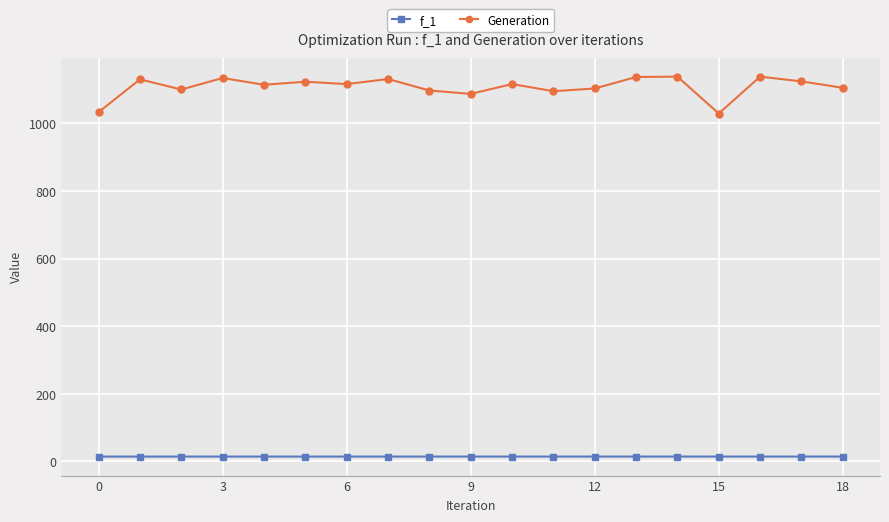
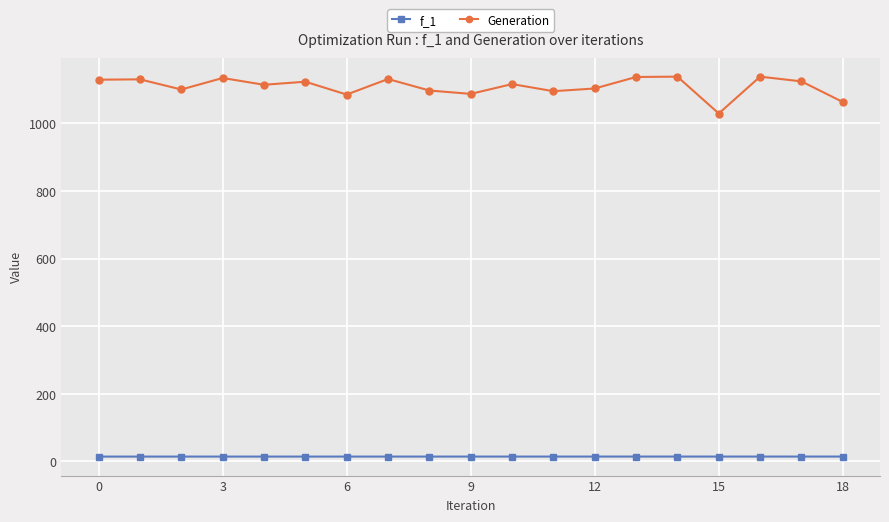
  {
    "f_1": {
      "0": 10,
      "3": 10,
      "6": 10,
      "9": 10,
      "12": 10,
      "15": 10,
      "18": 10
    },
    "Generation": {
-     "0": 1030,
+     "0": 1130,
      "3": 1130,
-     "6": 1120,
+     "6": 1090,
      "9": 1090,
      "12": 1100,
      "15": 1030,
-     "18": 1110
+     "18": 1060
    }
  }
